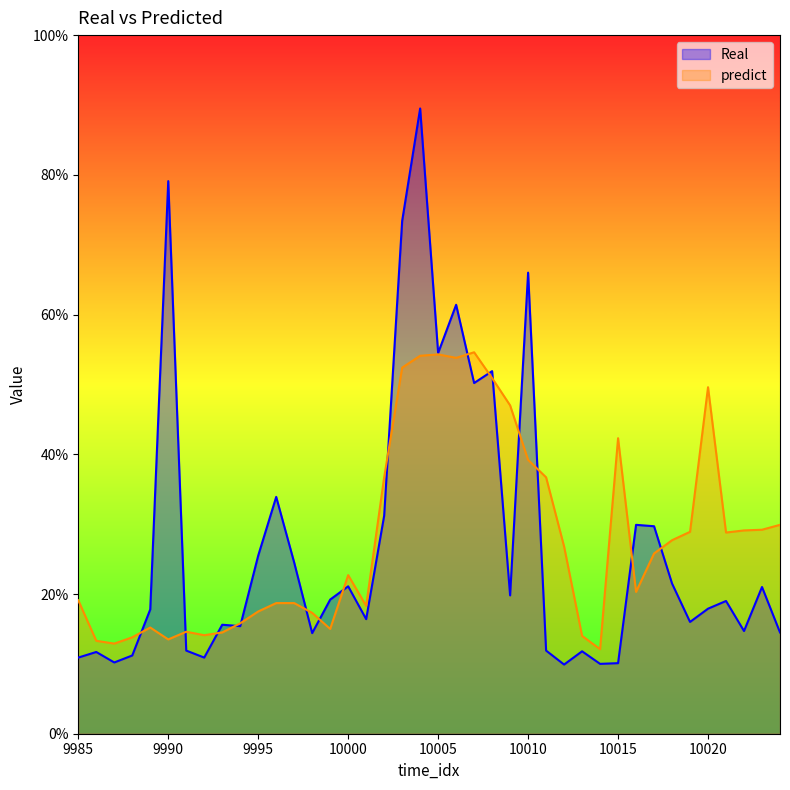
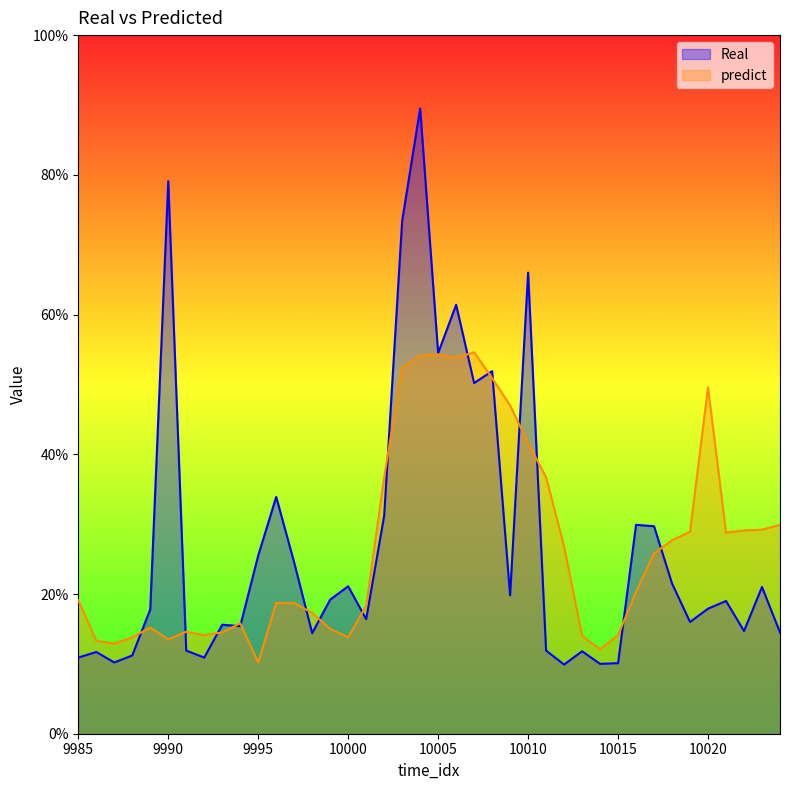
  {
    "Real": {
      "9985": "11%",
      "9990": "79%",
      "9995": "26%",
      "10000": "21%",
      "10010": "66%",
      "10015": "10%",
      "10020": "18%"
    },
    "predict": {
      "9985": "19%",
      "9990": "14%",
-     "9995": "18%",
-     "10000": "23%",
-     "10010": "39%",
-     "10015": "42%",
+     "9995": "10%",
+     "10000": "14%",
+     "10010": "42%",
+     "10015": "14%",
      "10020": "50%"
    }
  }
